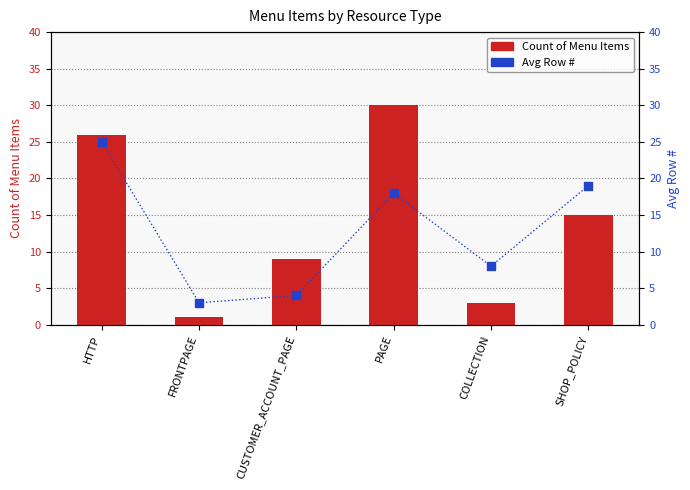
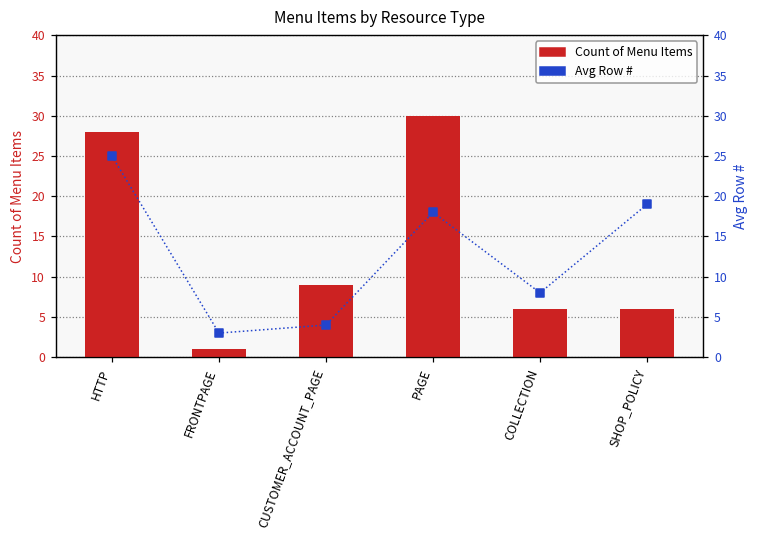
  {
    "Count of Menu Items": {
-     "HTTP": 26,
+     "HTTP": 28,
      "FRONTPAGE": 1,
      "CUSTOMER_ACCOUNT_PAGE": 9,
      "PAGE": 30,
-     "COLLECTION": 3,
-     "SHOP_POLICY": 15
+     "COLLECTION": 6,
+     "SHOP_POLICY": 6
    },
    "Avg Row #": {
      "HTTP": 25,
      "FRONTPAGE": 3,
      "CUSTOMER_ACCOUNT_PAGE": 4,
      "PAGE": 18,
      "COLLECTION": 8,
      "SHOP_POLICY": 19
    }
  }
